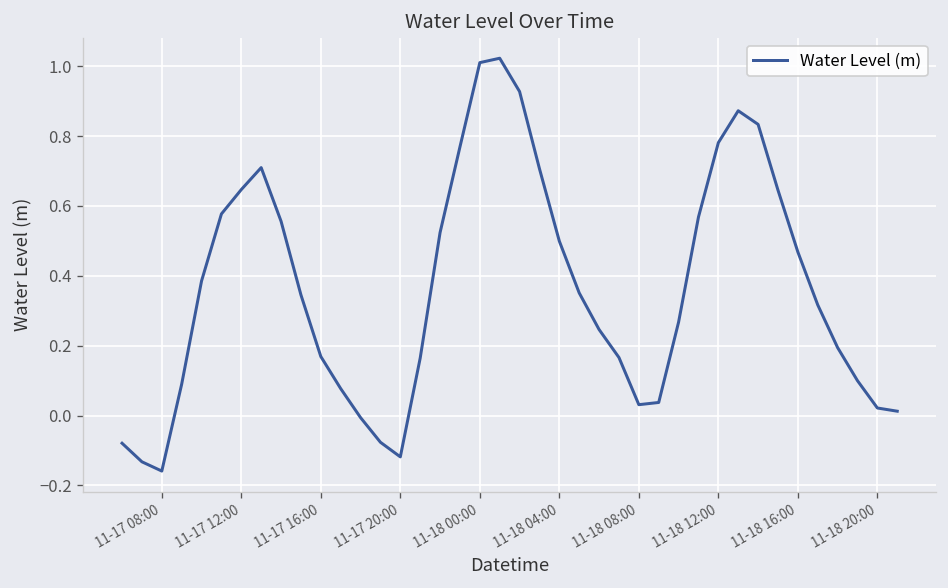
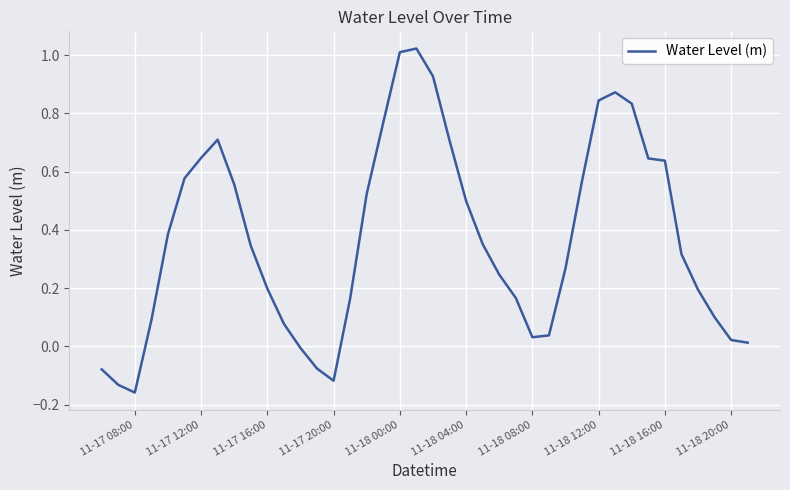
  {
    "11-17 08:00": -0.16,
    "11-17 12:00": 0.65,
-   "11-17 16:00": 0.17,
+   "11-17 16:00": 0.20,
    "11-17 20:00": -0.12,
    "11-18 00:00": 1.01,
    "11-18 04:00": 0.50,
    "11-18 08:00": 0.03,
-   "11-18 12:00": 0.78,
-   "11-18 16:00": 0.47,
+   "11-18 12:00": 0.84,
+   "11-18 16:00": 0.64,
    "11-18 20:00": 0.02
  }
